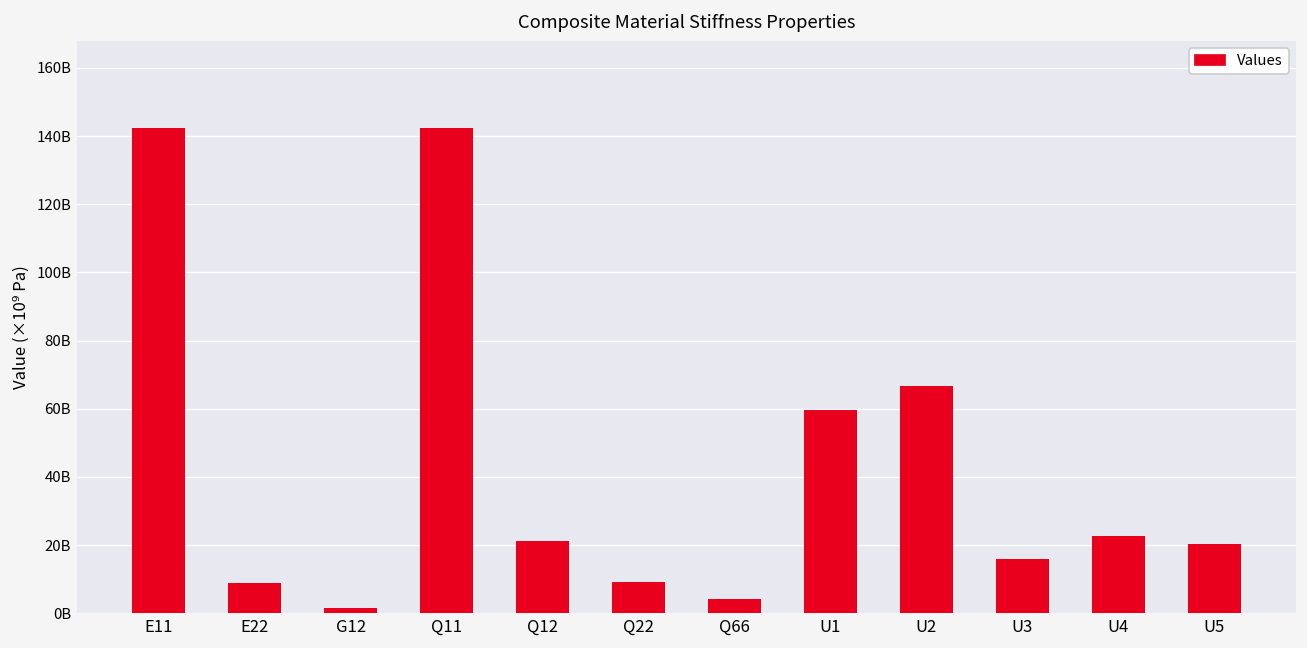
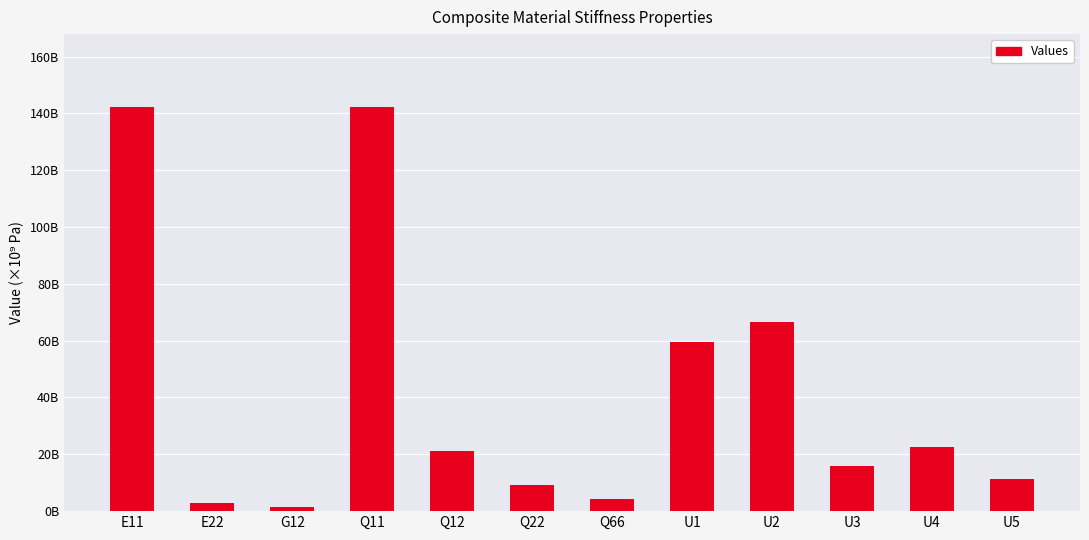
  {
    "E11": 142000000000,
-   "E22": 9000000000,
+   "E22": 3000000000,
    "G12": 1000000000,
    "Q11": 142000000000,
    "Q12": 21000000000,
    "Q22": 9000000000,
    "Q66": 4000000000,
    "U1": 60000000000,
    "U2": 67000000000,
    "U3": 16000000000,
    "U4": 23000000000,
-   "U5": 20000000000
+   "U5": 11000000000
  }
